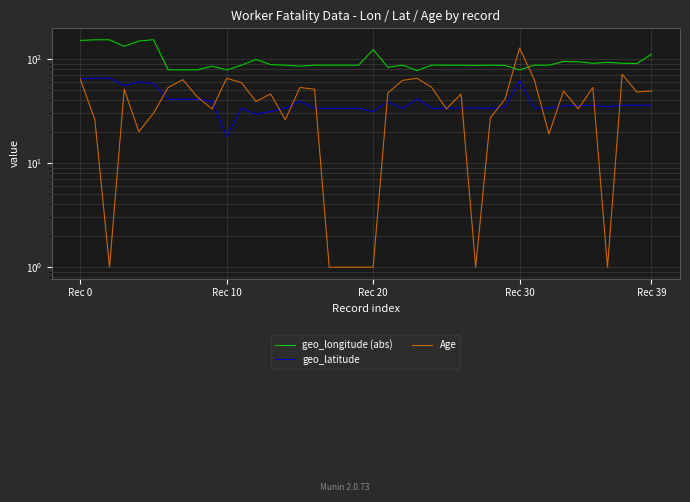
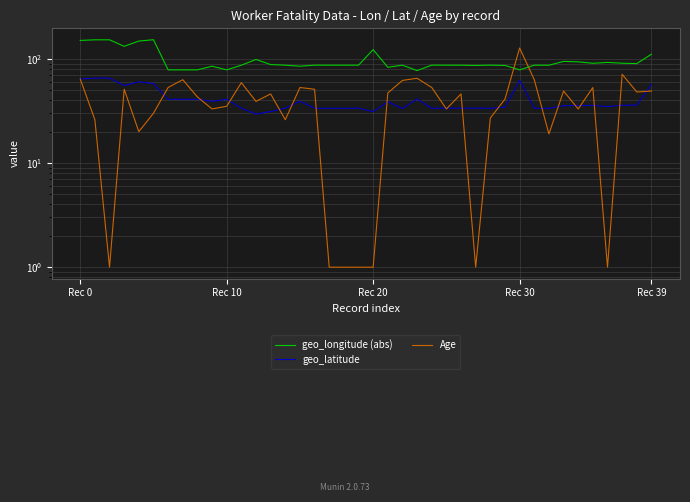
  {
    "geo_longitude (abs)": {
      "Rec 0": 150,
      "Rec 10": 80,
      "Rec 20": 120,
      "Rec 30": 80,
      "Rec 39": 110
    },
    "geo_latitude": {
-     "Rec 10": 18,
+     "Rec 10": 41,
      "Rec 20": 31,
      "Rec 30": 60,
-     "Rec 39": 36
+     "Rec 39": 60
    },
    "Age": {
-     "Rec 10": 70,
+     "Rec 10": 35,
      "Rec 20": 1,
      "Rec 30": 130,
      "Rec 39": 50
    }
  }
